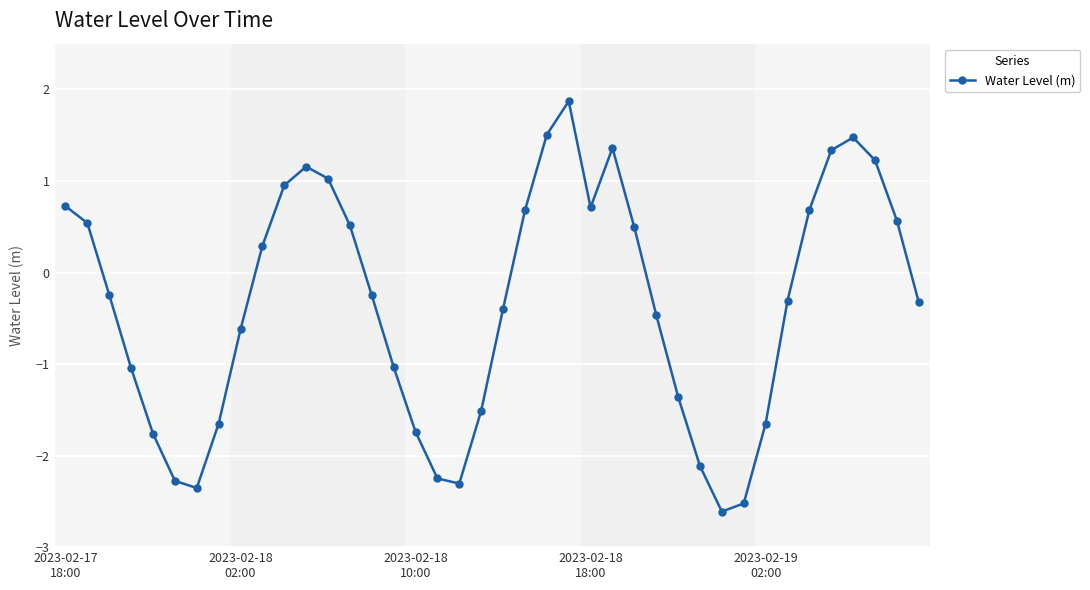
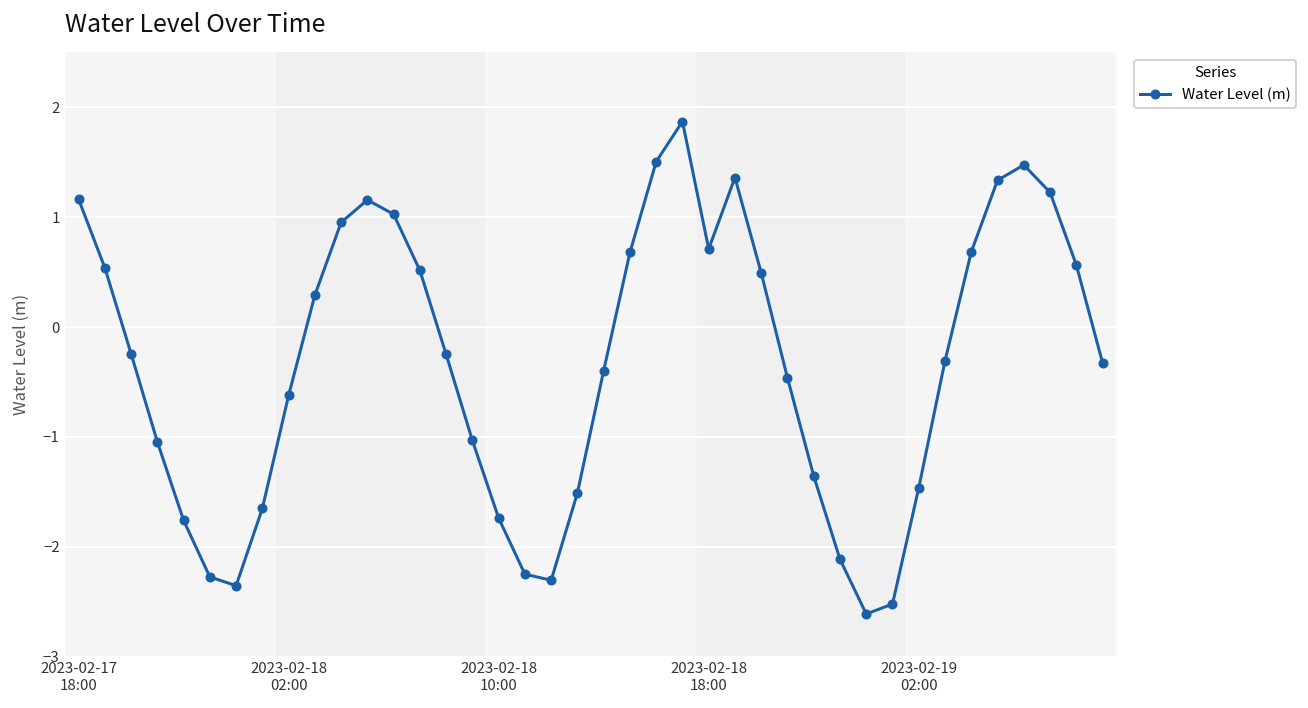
  {
-   "2023-02-17 18:00": 0.7,
+   "2023-02-17 18:00": 1.2,
    "2023-02-18 02:00": -0.6,
    "2023-02-18 10:00": -1.7,
    "2023-02-18 18:00": 0.7,
-   "2023-02-19 02:00": -1.7
+   "2023-02-19 02:00": -1.5
  }
